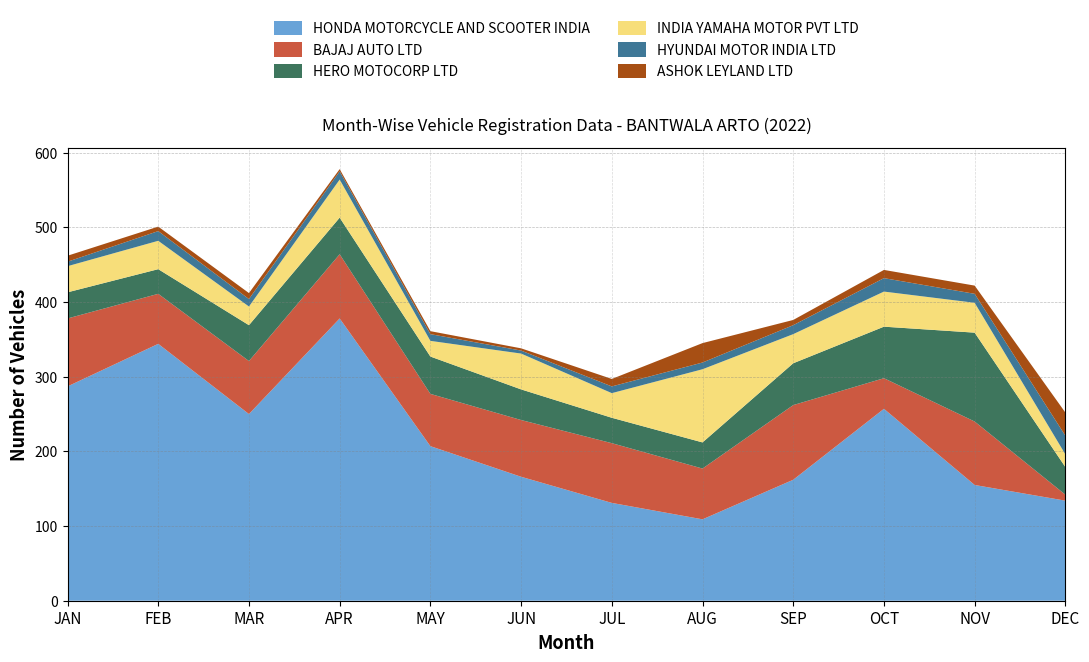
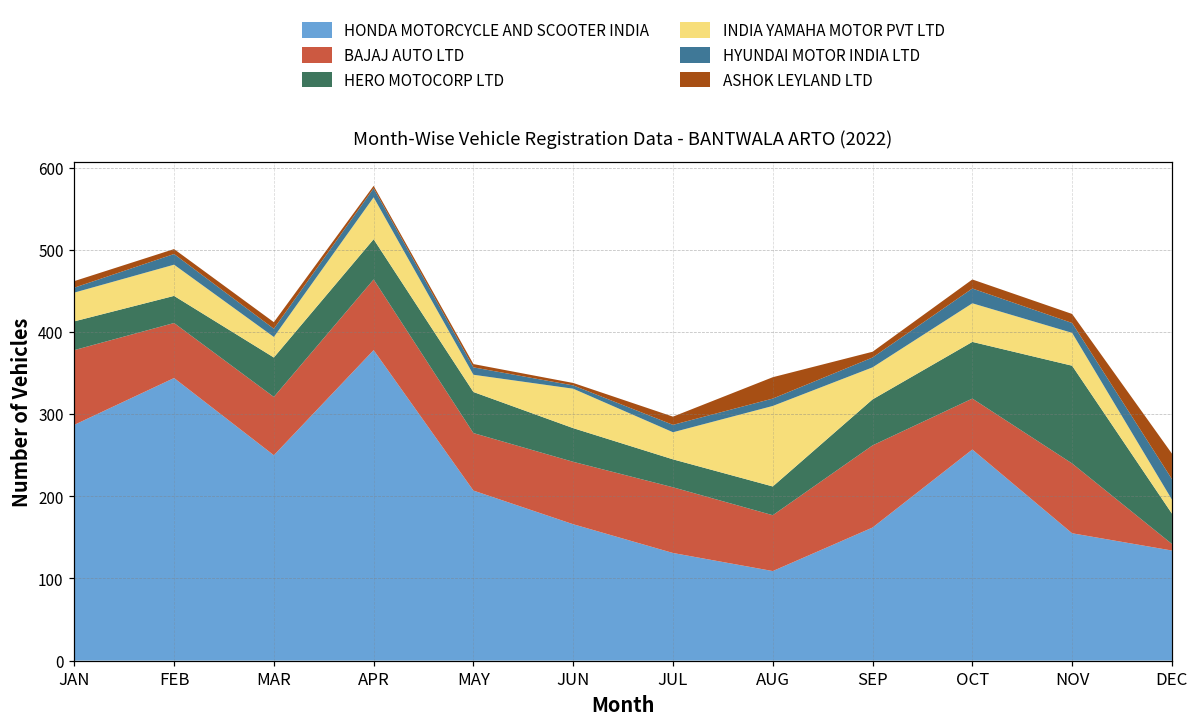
  {
    "HONDA MOTORCYCLE AND SCOOTER INDIA": {
      "JAN": 290,
      "FEB": 340,
      "MAR": 250,
      "APR": 380,
      "MAY": 210,
      "JUN": 170,
      "JUL": 130,
      "AUG": 110,
      "SEP": 160,
      "OCT": 260,
      "NOV": 160,
      "DEC": 130
    },
    "BAJAJ AUTO LTD": {
      "JAN": 90,
      "FEB": 70,
      "MAR": 70,
      "APR": 90,
      "MAY": 70,
      "JUN": 80,
      "JUL": 80,
      "AUG": 70,
      "SEP": 100,
-     "OCT": 40,
+     "OCT": 60,
      "NOV": 90,
      "DEC": 10
    },
    "HERO MOTOCORP LTD": {
      "JAN": 40,
      "FEB": 30,
      "MAR": 50,
      "APR": 50,
      "MAY": 50,
      "JUN": 40,
      "JUL": 30,
      "AUG": 40,
      "SEP": 60,
      "OCT": 70,
      "NOV": 120,
      "DEC": 40
    },
    "INDIA YAMAHA MOTOR PVT LTD": {
      "JAN": 40,
      "FEB": 40,
      "MAR": 30,
      "APR": 50,
      "MAY": 20,
      "JUN": 50,
      "JUL": 30,
      "AUG": 100,
      "SEP": 40,
      "OCT": 50,
      "NOV": 40,
      "DEC": 20
    },
    "HYUNDAI MOTOR INDIA LTD": {
      "JAN": 10,
      "FEB": 10,
      "MAR": 10,
      "MAY": 10,
      "JUL": 10,
      "AUG": 10,
      "SEP": 10,
      "OCT": 20,
      "NOV": 10,
      "DEC": 30
    },
    "ASHOK LEYLAND LTD": {
      "JAN": 10,
      "FEB": 10,
      "MAR": 10,
      "MAY": 0,
      "JUL": 10,
      "AUG": 30,
      "SEP": 10,
      "OCT": 10,
      "NOV": 10,
      "DEC": 30
    }
  }
